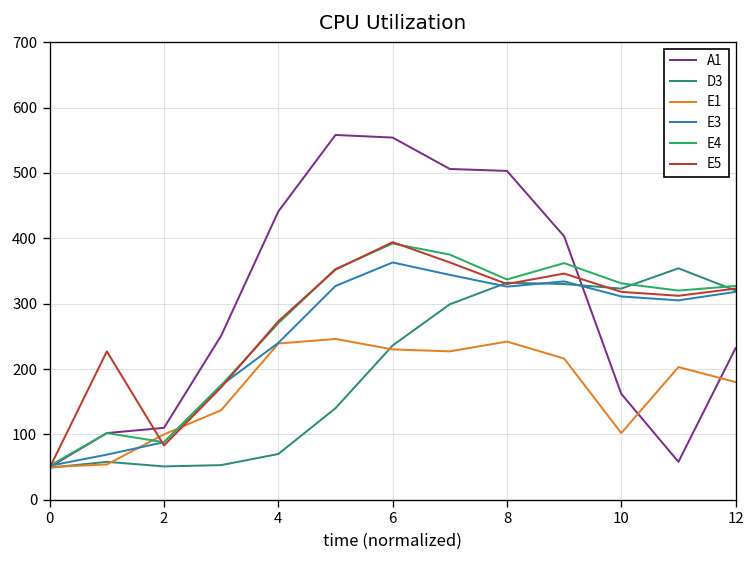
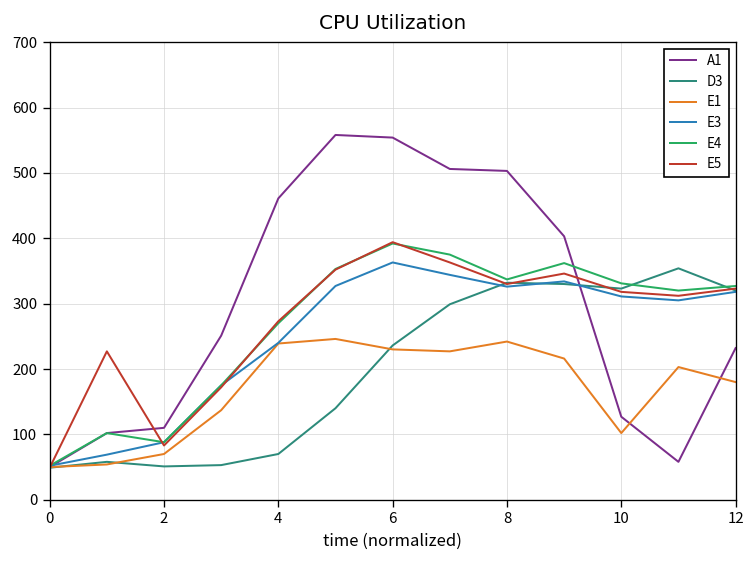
  {
    "A1": {
      "2": 110,
-     "4": 440,
+     "4": 460,
      "6": 550,
      "8": 500,
-     "10": 160,
+     "10": 130,
      "12": 230
    },
    "E1": {
-     "2": 100,
+     "2": 70,
      "6": 230,
      "8": 240,
      "10": 100,
      "12": 180
    },
    "E3": {
      "6": 360,
      "10": 310
    },
    "E5": {
      "2": 80,
      "10": 320
    }
  }
